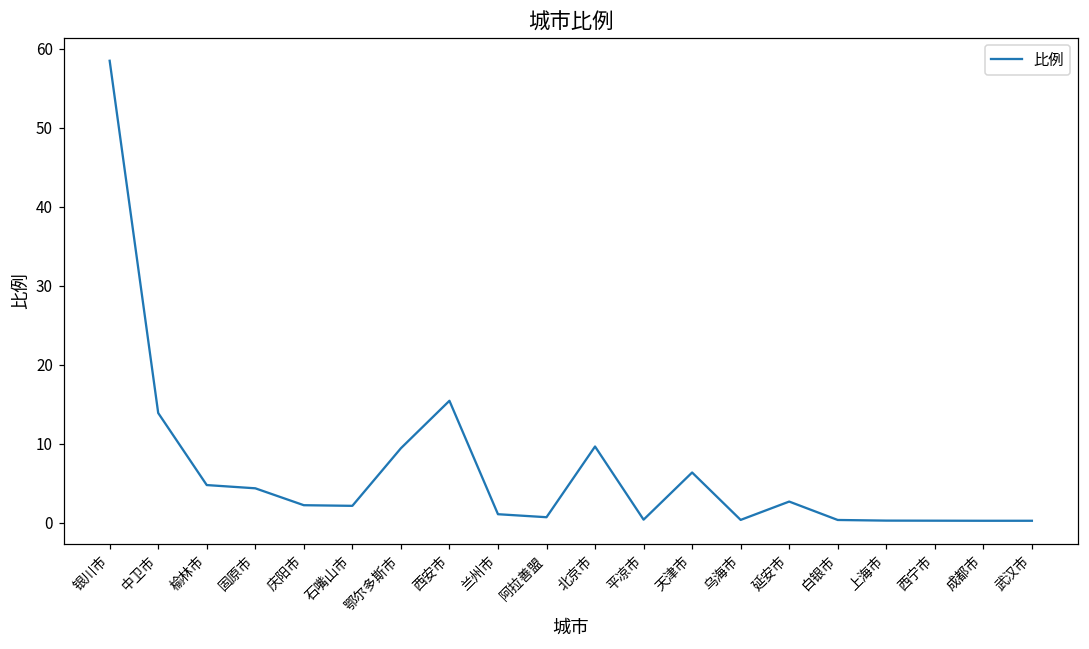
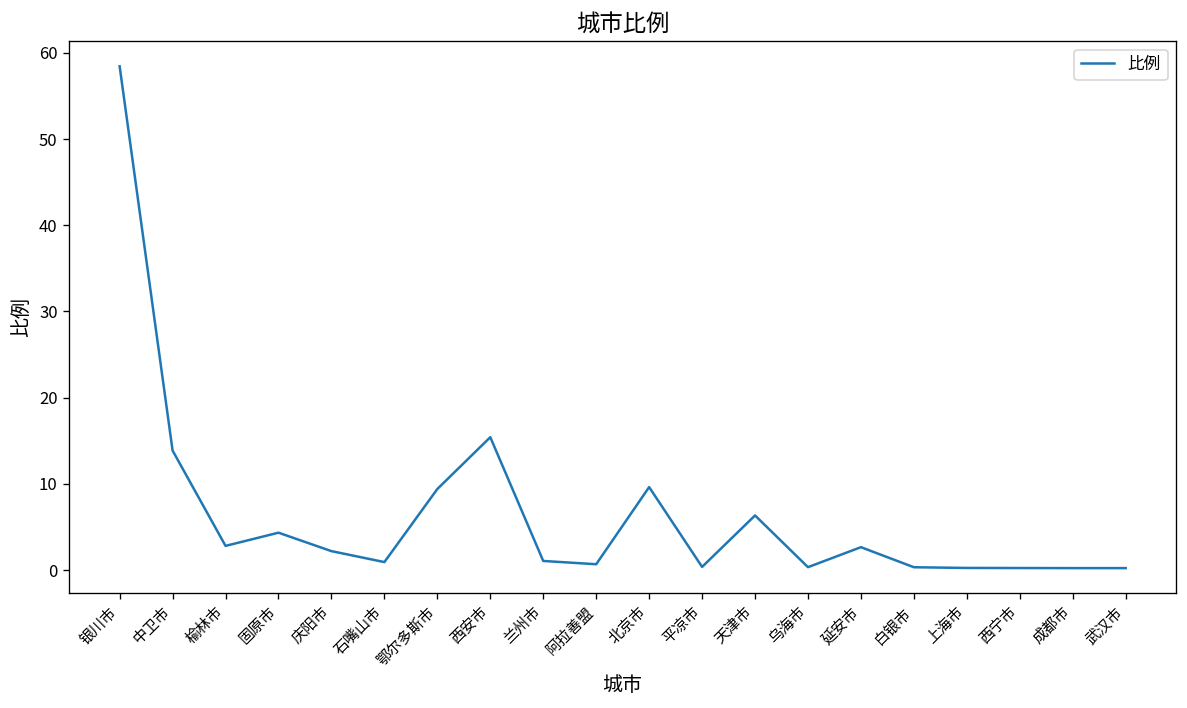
  {
    "银川市": 58,
    "中卫市": 14,
-   "榆林市": 5,
+   "榆林市": 3,
    "固原市": 4,
    "庆阳市": 2,
-   "石嘴山市": 2,
+   "石嘴山市": 1,
    "鄂尔多斯市": 9,
    "西安市": 15,
    "兰州市": 1,
    "阿拉善盟": 1,
    "北京市": 10,
    "平凉市": 0,
    "天津市": 6,
    "乌海市": 0,
    "延安市": 3,
    "白银市": 0,
    "上海市": 0,
    "西宁市": 0,
    "成都市": 0,
    "武汉市": 0
  }
